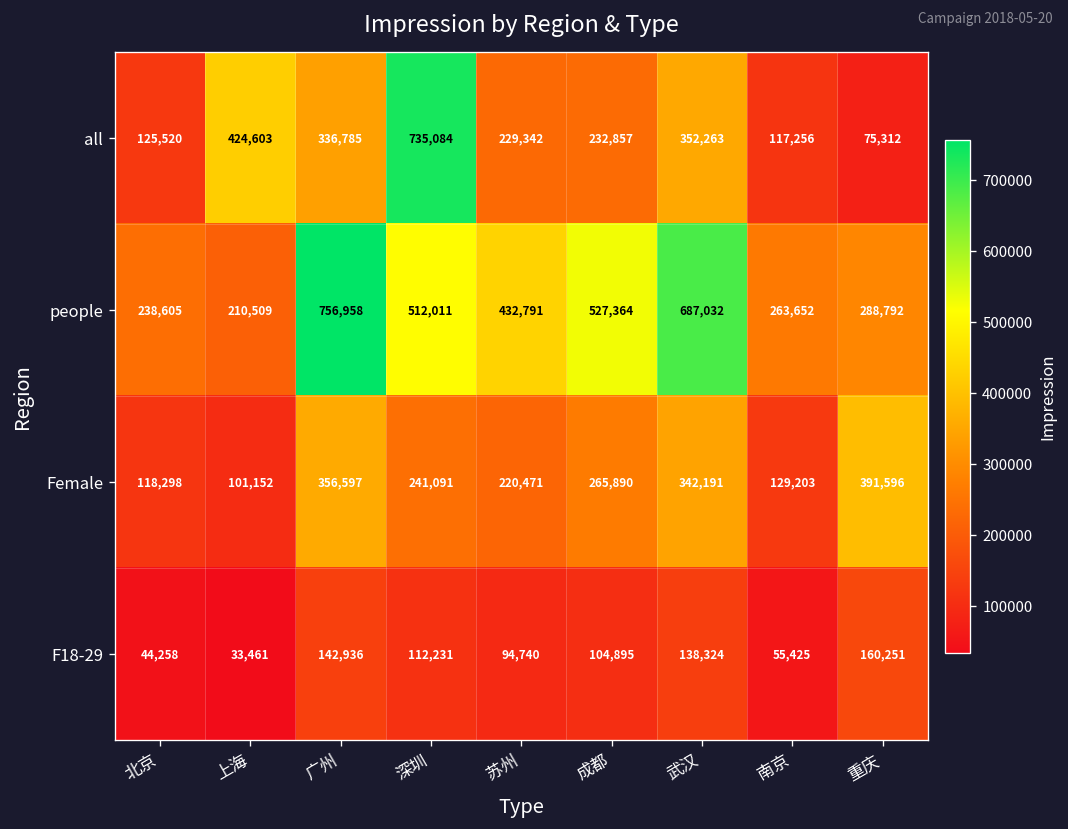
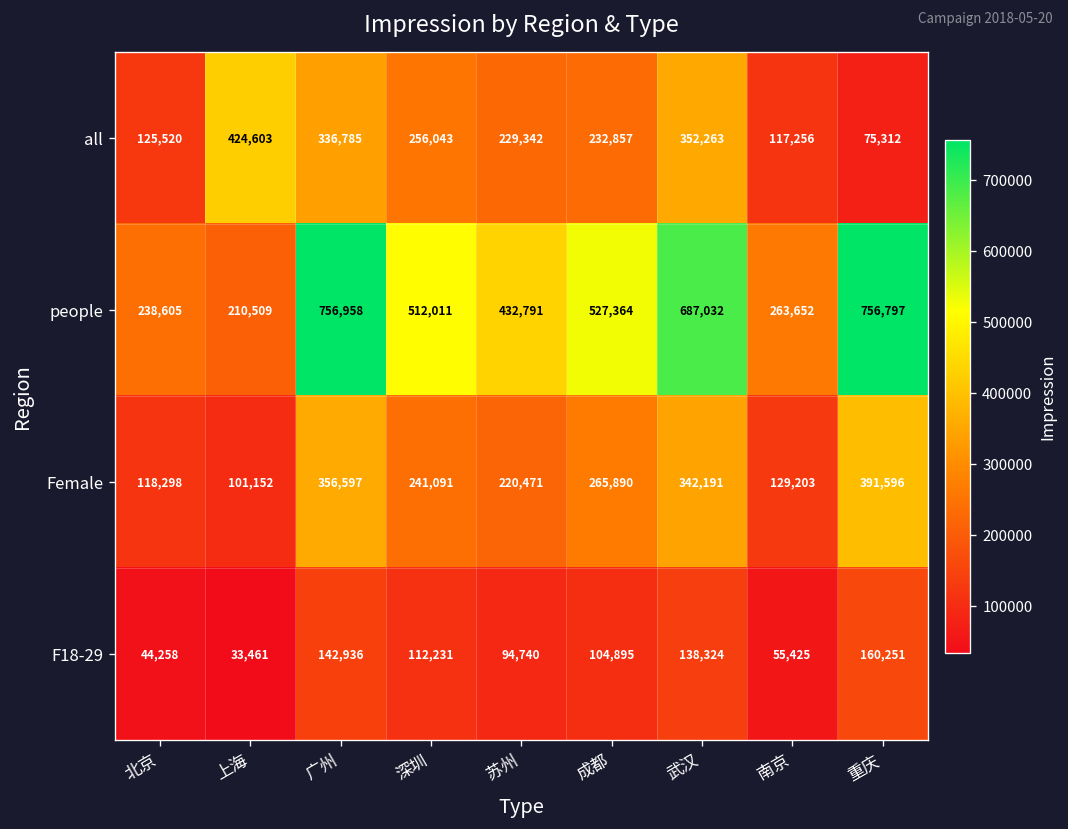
  {
    "all": {
      "北京": "125,520",
      "上海": "424,603",
      "广州": "336,785",
-     "深圳": "735,084",
+     "深圳": "256,043",
      "苏州": "229,342",
      "成都": "232,857",
      "武汉": "352,263",
      "南京": "117,256",
      "重庆": "75,312"
    },
    "people": {
      "北京": "238,605",
      "上海": "210,509",
      "广州": "756,958",
      "深圳": "512,011",
      "苏州": "432,791",
      "成都": "527,364",
      "武汉": "687,032",
      "南京": "263,652",
-     "重庆": "288,792"
+     "重庆": "756,797"
    },
    "Female": {
      "北京": "118,298",
      "上海": "101,152",
      "广州": "356,597",
      "深圳": "241,091",
      "苏州": "220,471",
      "成都": "265,890",
      "武汉": "342,191",
      "南京": "129,203",
      "重庆": "391,596"
    },
    "F18-29": {
      "北京": "44,258",
      "上海": "33,461",
      "广州": "142,936",
      "深圳": "112,231",
      "苏州": "94,740",
      "成都": "104,895",
      "武汉": "138,324",
      "南京": "55,425",
      "重庆": "160,251"
    }
  }
